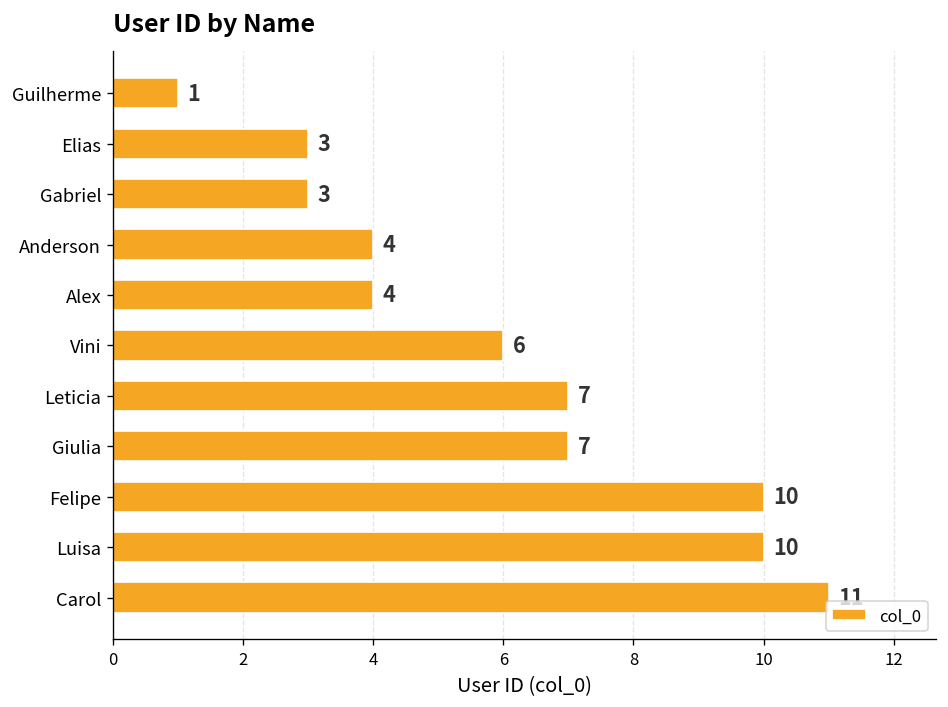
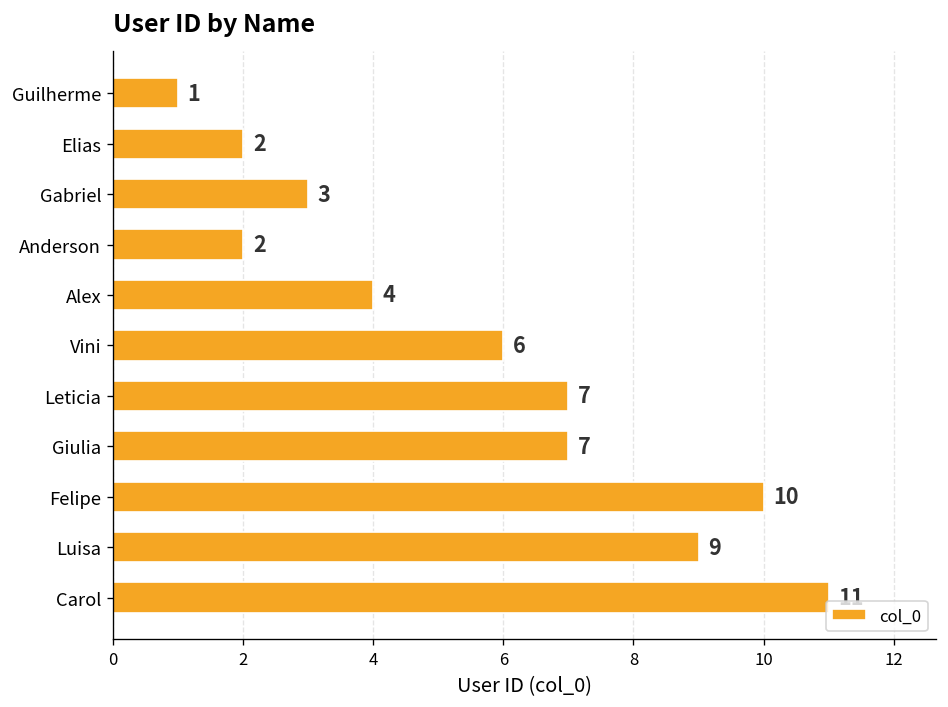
  {
    "Guilherme": 1,
-   "Elias": 3,
+   "Elias": 2,
    "Gabriel": 3,
-   "Anderson": 4,
+   "Anderson": 2,
    "Alex": 4,
    "Vini": 6,
    "Leticia": 7,
    "Giulia": 7,
    "Felipe": 10,
-   "Luisa": 10
+   "Luisa": 9
  }
